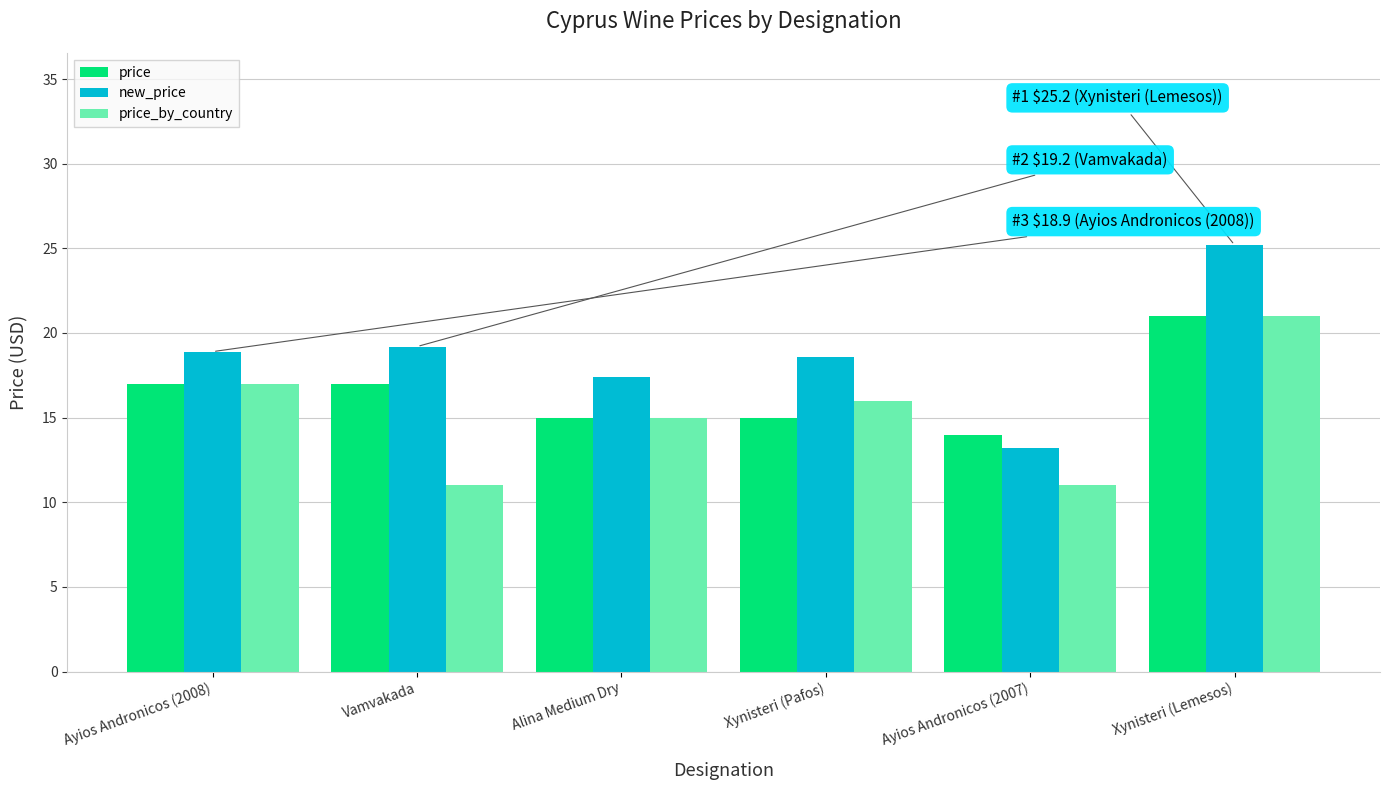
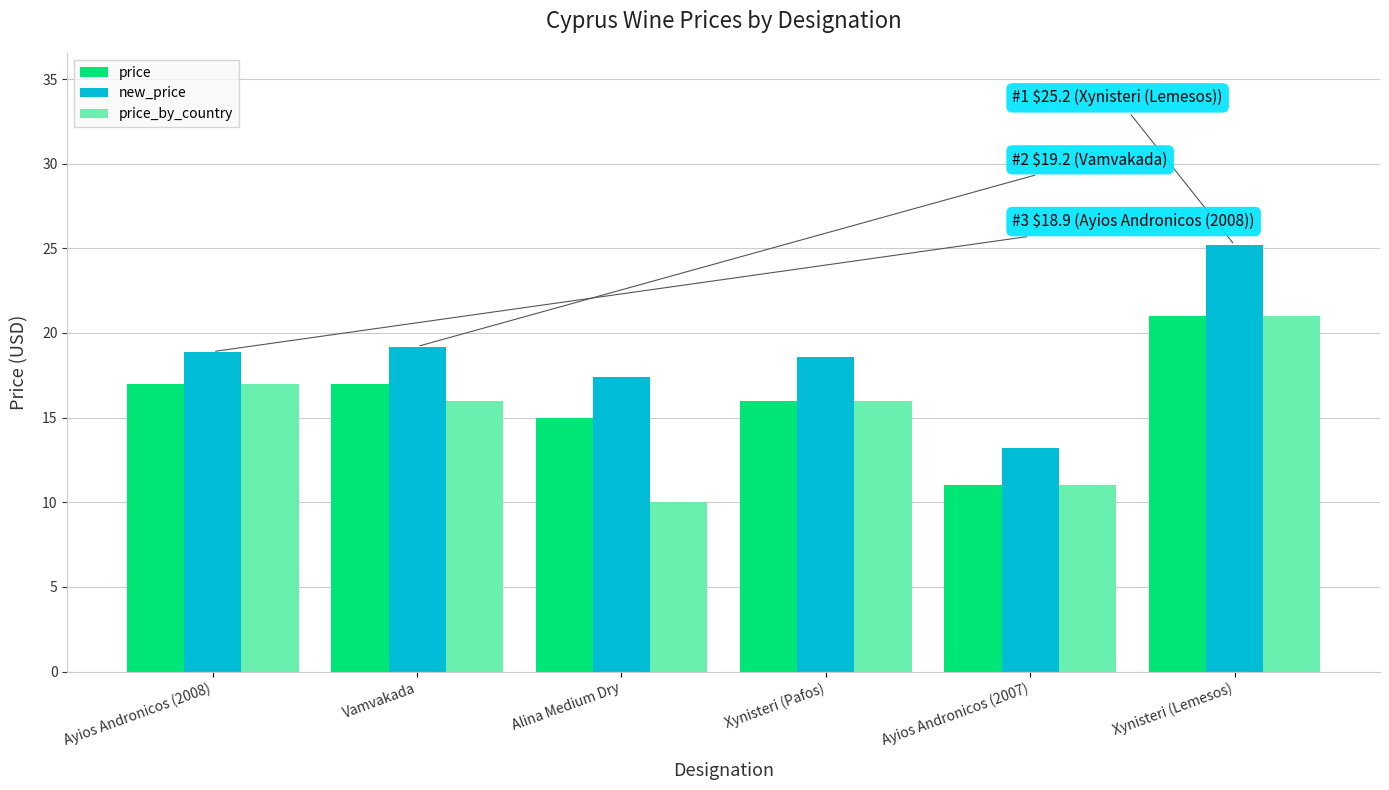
  {
    "price": {
      "Ayios Andronicos (2008)": 17,
      "Vamvakada": 17,
      "Alina Medium Dry": 15,
-     "Xynisteri (Pafos)": 15,
-     "Ayios Andronicos (2007)": 14
+     "Xynisteri (Pafos)": 16,
+     "Ayios Andronicos (2007)": 11
    },
    "new_price": {
      "Ayios Andronicos (2008)": 19,
      "Alina Medium Dry": 17.4,
      "Xynisteri (Pafos)": 18.6,
      "Ayios Andronicos (2007)": 13.2
    },
    "price_by_country": {
      "Ayios Andronicos (2008)": 17,
-     "Vamvakada": 11,
-     "Alina Medium Dry": 15,
+     "Vamvakada": 16,
+     "Alina Medium Dry": 10,
      "Xynisteri (Pafos)": 16,
      "Ayios Andronicos (2007)": 11,
      "Xynisteri (Lemesos)": 21
    }
  }
